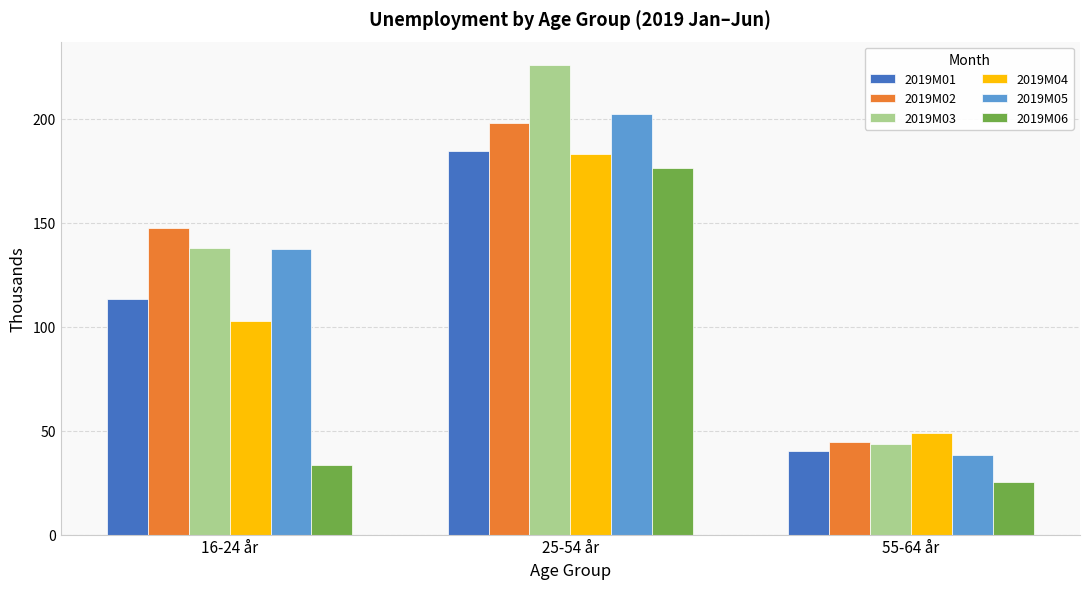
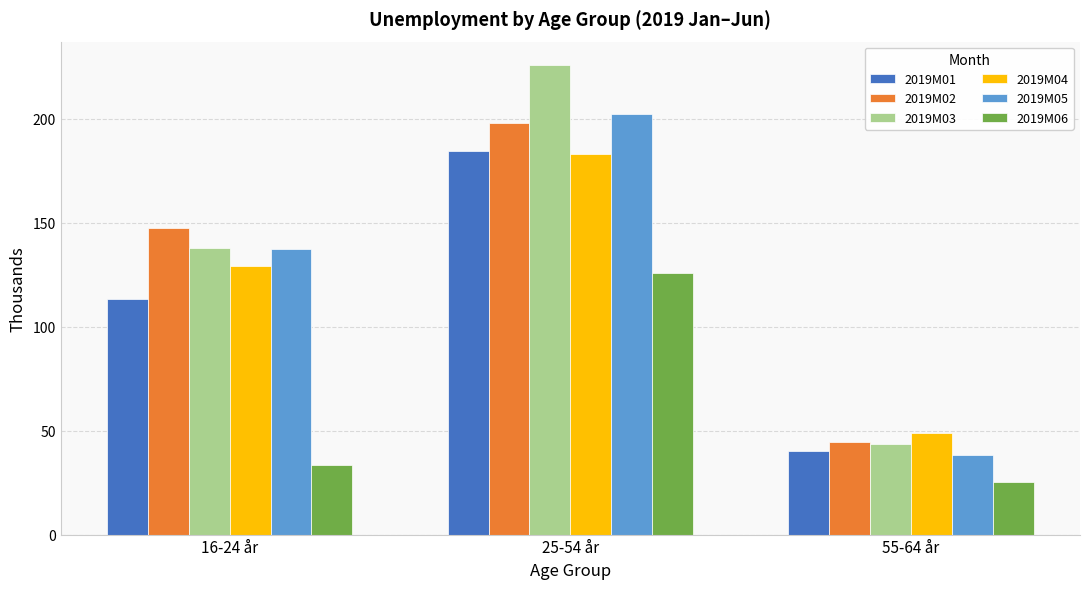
  {
    "2019M02": {
      "16-24 år": 147,
      "25-54 år": 198,
      "55-64 år": 45
    },
    "2019M03": {
      "16-24 år": 138,
      "25-54 år": 226,
      "55-64 år": 44
    },
    "2019M04": {
-     "16-24 år": 103,
+     "16-24 år": 129,
      "25-54 år": 183,
      "55-64 år": 49
    },
    "2019M06": {
      "16-24 år": 34,
-     "25-54 år": 177,
+     "25-54 år": 126,
      "55-64 år": 25
    }
  }
